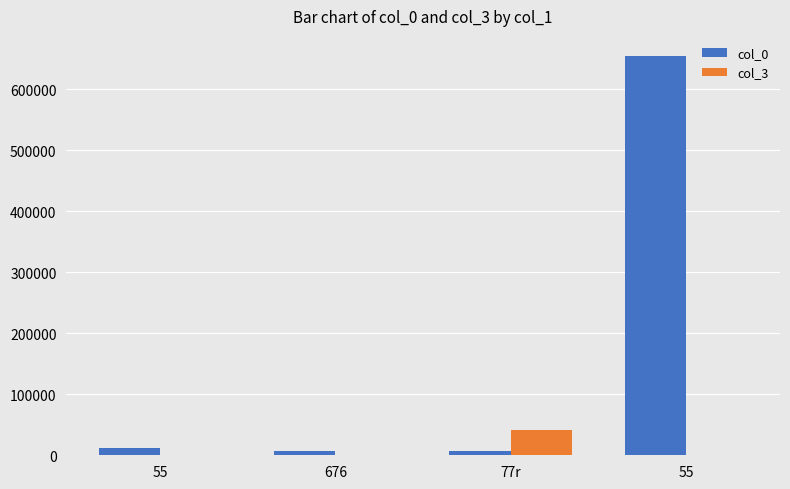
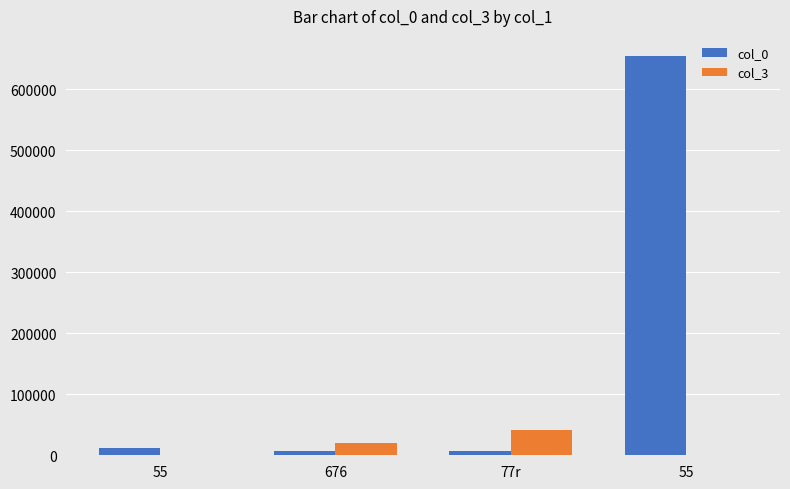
  {
    "col_0": {
      "676": 10000,
      "77r": 10000
    },
    "col_3": {
-     "676": 0,
+     "676": 20000,
      "77r": 40000
    }
  }
